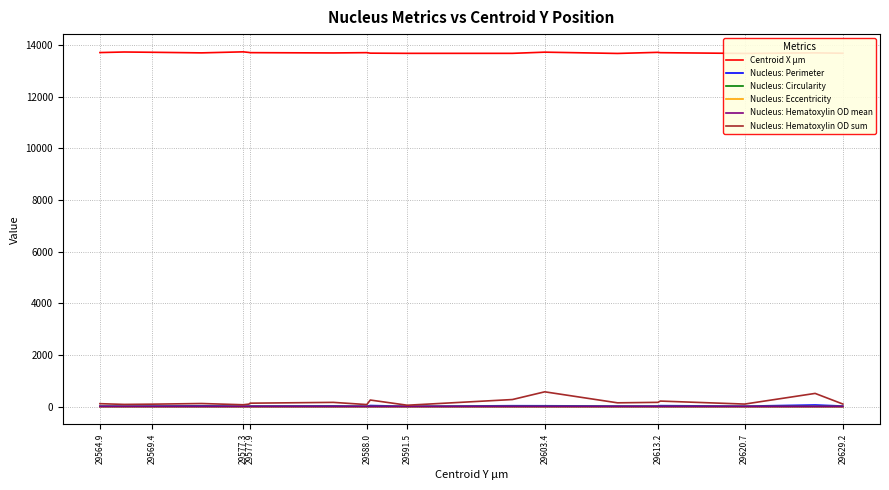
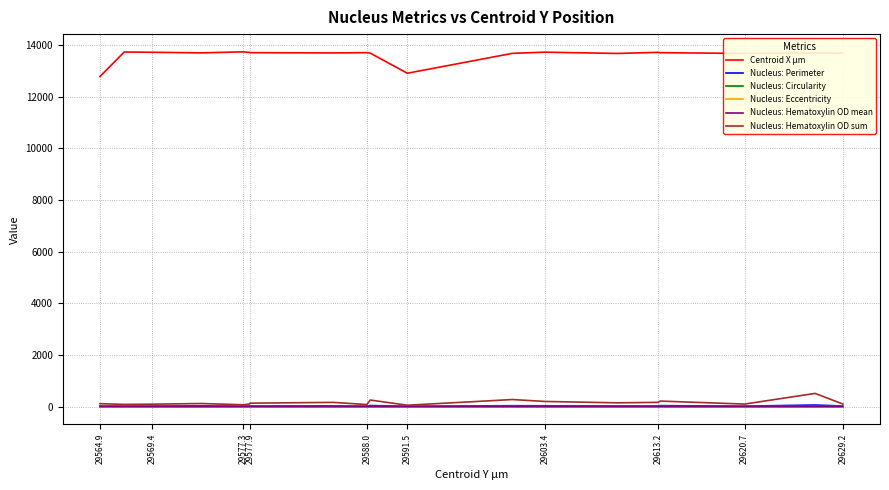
  {
    "Centroid X µm": {
-     "29564.9": 13700,
+     "29564.9": 12800,
      "29569.4": 13700,
      "29577.3": 13700,
      "29577.9": 13700,
      "29588.0": 13700,
-     "29591.5": 13700,
+     "29591.5": 12900,
      "29603.4": 13700,
      "29613.2": 13700
    },
    "Nucleus: Hematoxylin OD sum": {
      "29577.9": 100,
-     "29603.4": 600,
+     "29603.4": 200,
      "29613.2": 200
    }
  }
